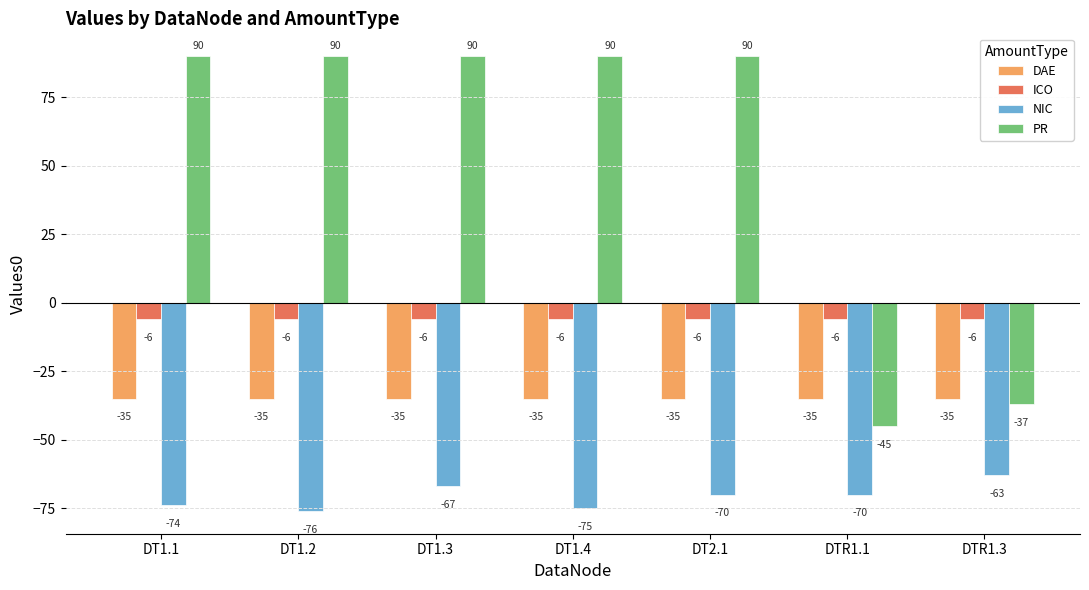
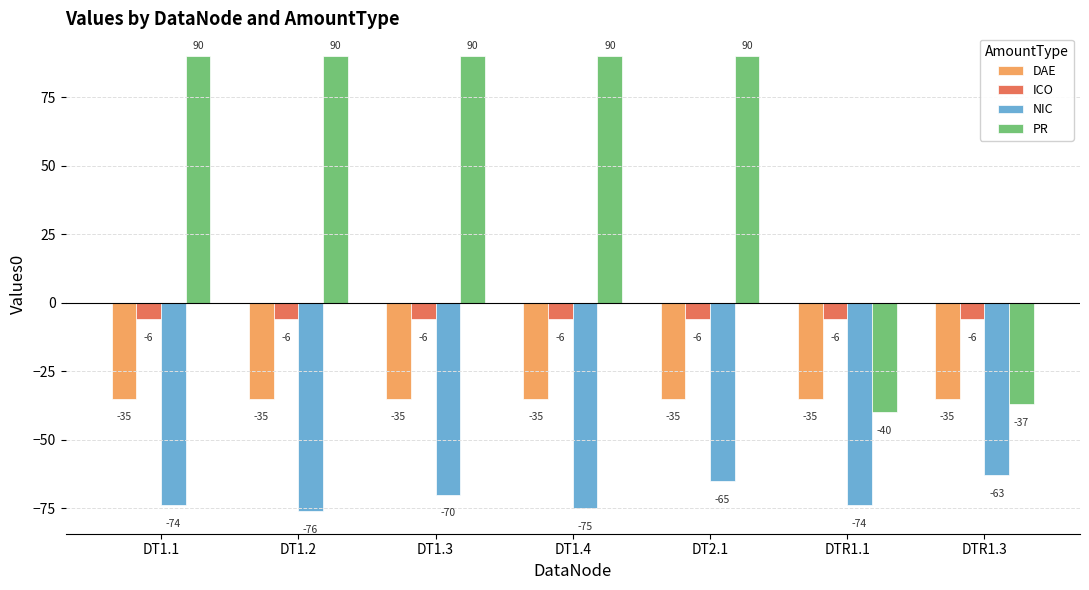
  {
    "NIC": {
      "DT1.1": -74,
      "DT1.2": -76,
-     "DT1.3": -67,
+     "DT1.3": -70,
      "DT1.4": -75,
-     "DT2.1": -70,
-     "DTR1.1": -70,
+     "DT2.1": -65,
+     "DTR1.1": -74,
      "DTR1.3": -63
    },
    "PR": {
      "DT1.1": 90,
      "DT1.2": 90,
      "DT1.3": 90,
      "DT1.4": 90,
      "DT2.1": 90,
-     "DTR1.1": -45,
+     "DTR1.1": -40,
      "DTR1.3": -37
    }
  }
